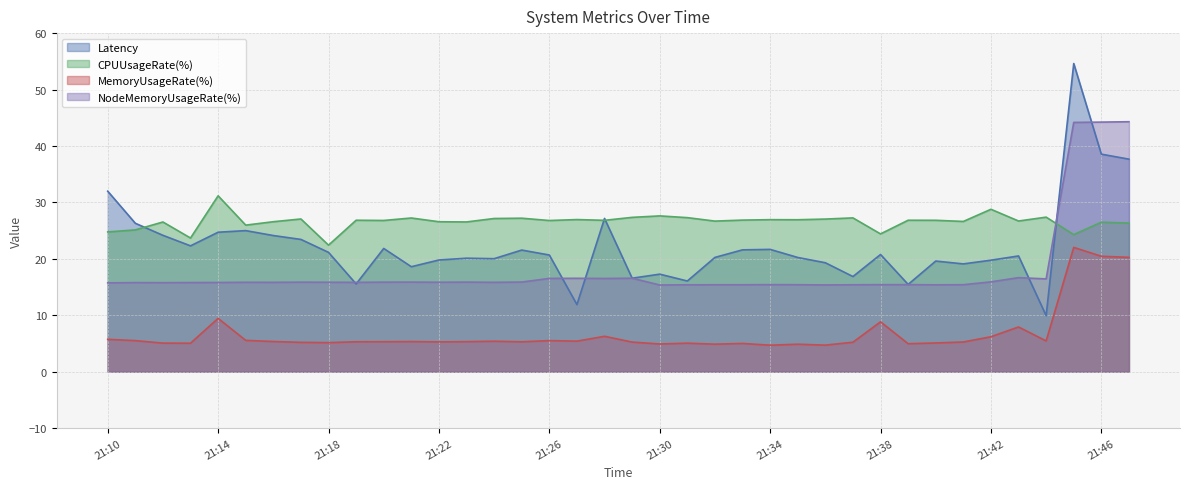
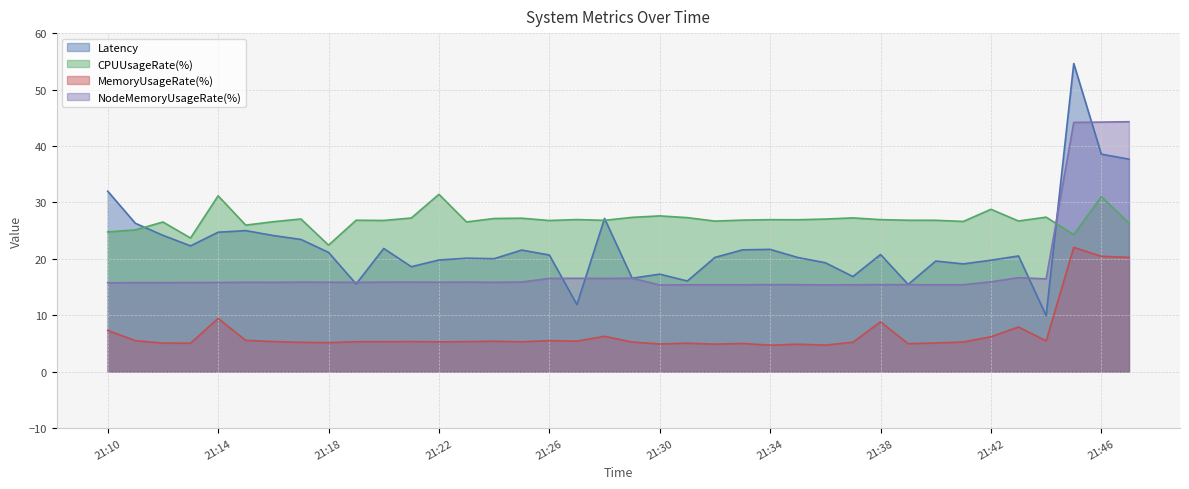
  {
    "CPUUsageRate(%)": {
      "21:10": 25,
      "21:14": 31,
      "21:18": 22,
-     "21:22": 27,
+     "21:22": 31,
      "21:26": 27,
      "21:30": 28,
      "21:34": 27,
-     "21:38": 24,
+     "21:38": 27,
      "21:42": 29,
-     "21:46": 26
+     "21:46": 31
    },
    "MemoryUsageRate(%)": {
-     "21:10": 6,
+     "21:10": 7,
      "21:14": 9,
      "21:18": 5,
      "21:22": 5,
      "21:26": 5,
      "21:30": 5,
      "21:34": 5,
      "21:38": 9,
      "21:42": 6,
      "21:46": 20
    }
  }
